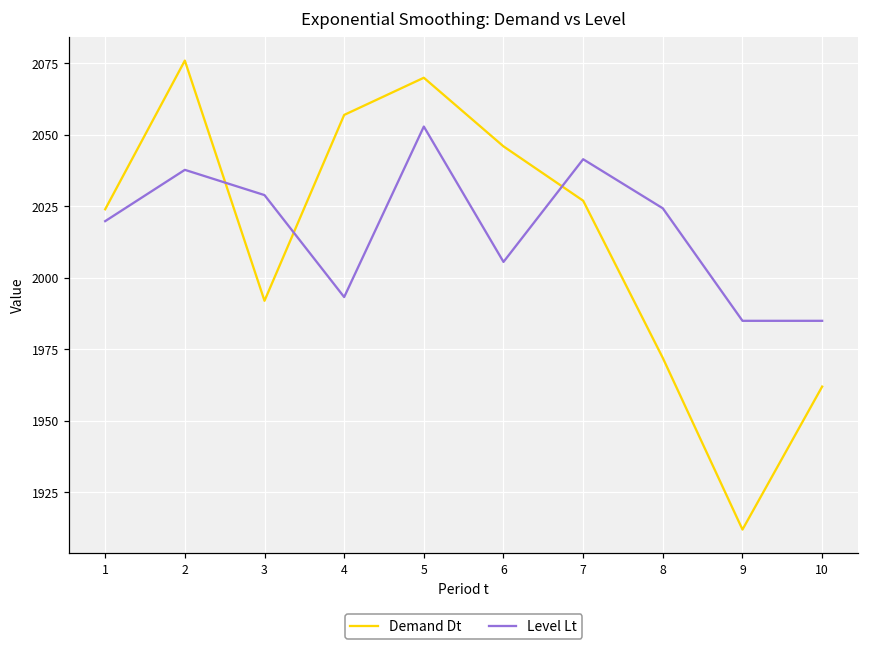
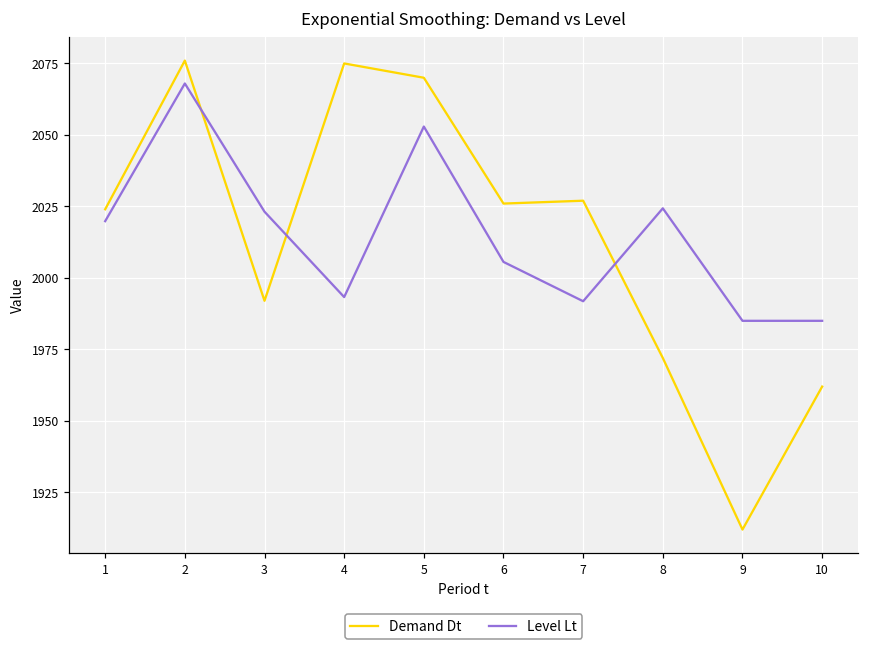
  {
    "Demand Dt": {
      "1": 2024,
      "2": 2076,
      "3": 1992,
-     "4": 2057,
+     "4": 2075,
      "5": 2070,
-     "6": 2046,
+     "6": 2026,
      "7": 2027,
      "8": 1972,
      "9": 1912,
      "10": 1962
    },
    "Level Lt": {
      "1": 2020,
-     "2": 2038,
-     "3": 2029,
+     "2": 2068,
+     "3": 2023,
      "4": 1993,
      "5": 2053,
      "6": 2006,
-     "7": 2042,
+     "7": 1992,
      "8": 2024,
      "9": 1985,
      "10": 1985
    }
  }
